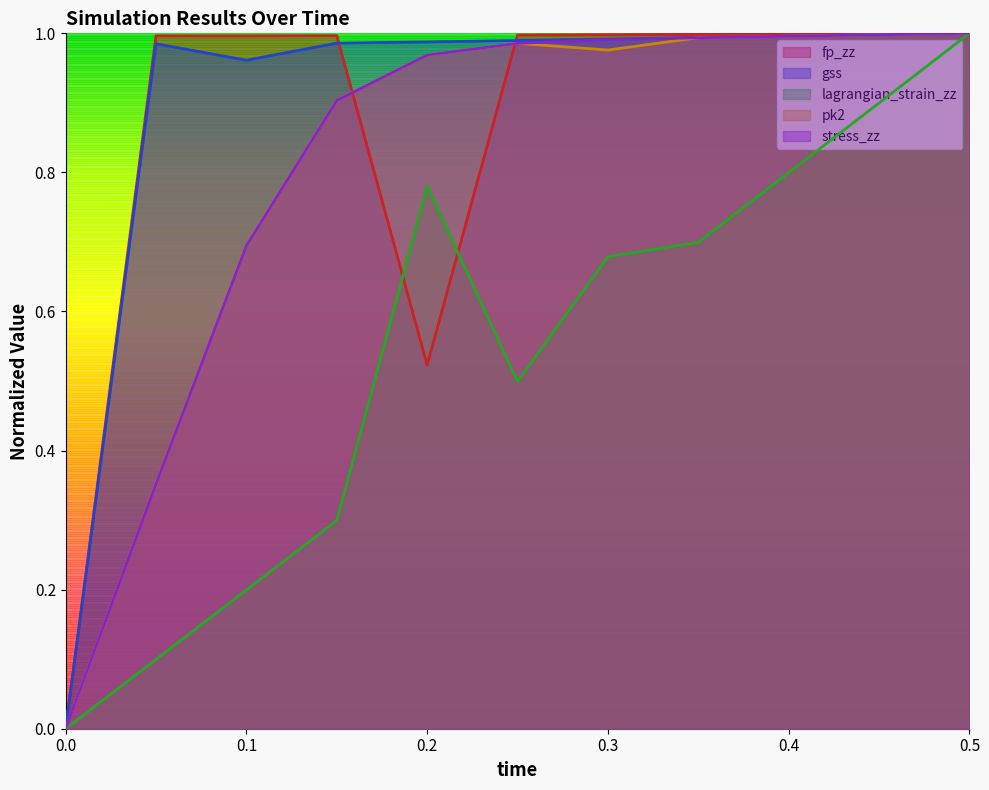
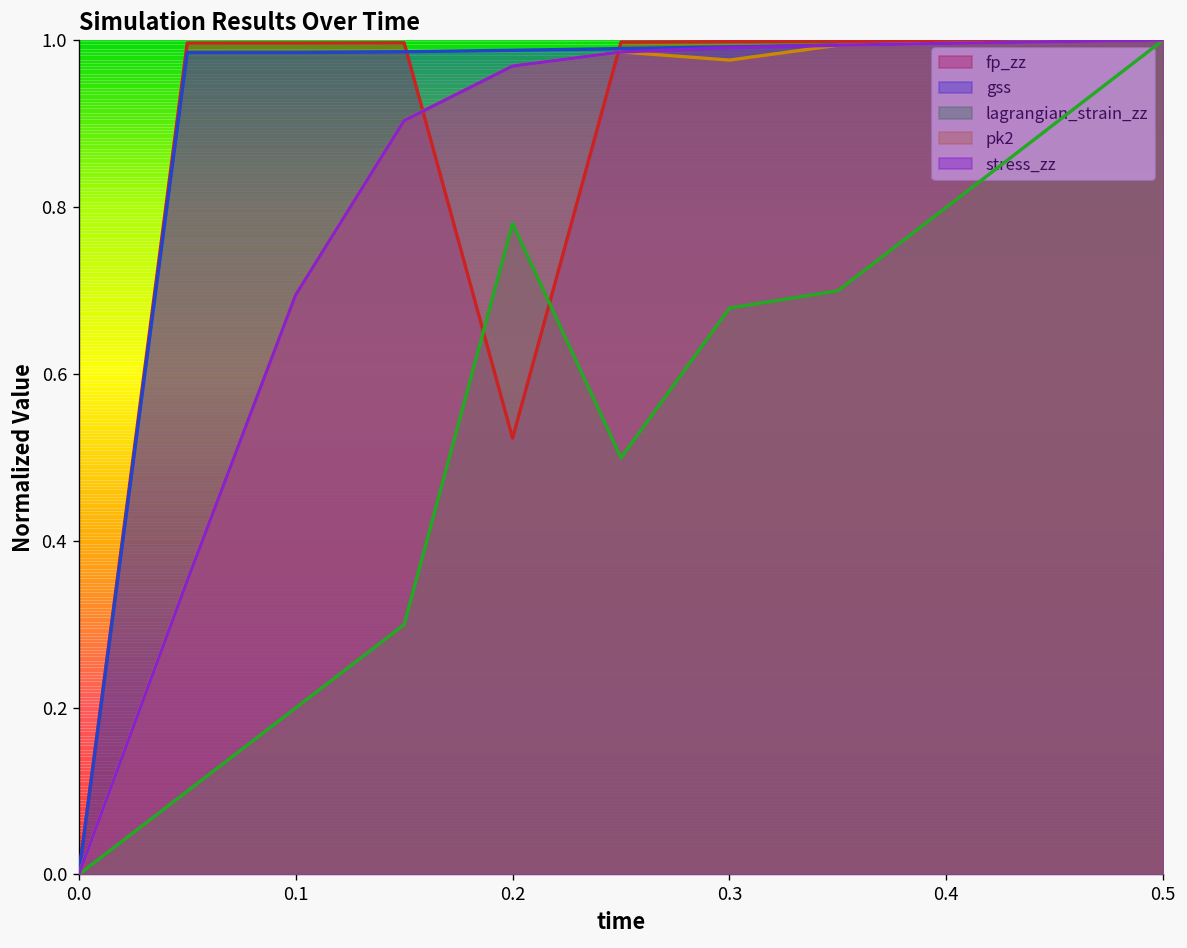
  {
    "fp_zz": {
      "0.1": 1.00,
      "0.2": 0.52,
      "0.3": 1.00
    },
    "gss": {
-     "0.1": 0.96,
+     "0.1": 0.99,
      "0.2": 0.99
    },
    "lagrangian_strain_zz": {
      "0.1": 0.20,
      "0.2": 0.78,
      "0.3": 0.68,
      "0.4": 0.80
    },
    "pk2": {
      "0.3": 0.98
    }
  }
